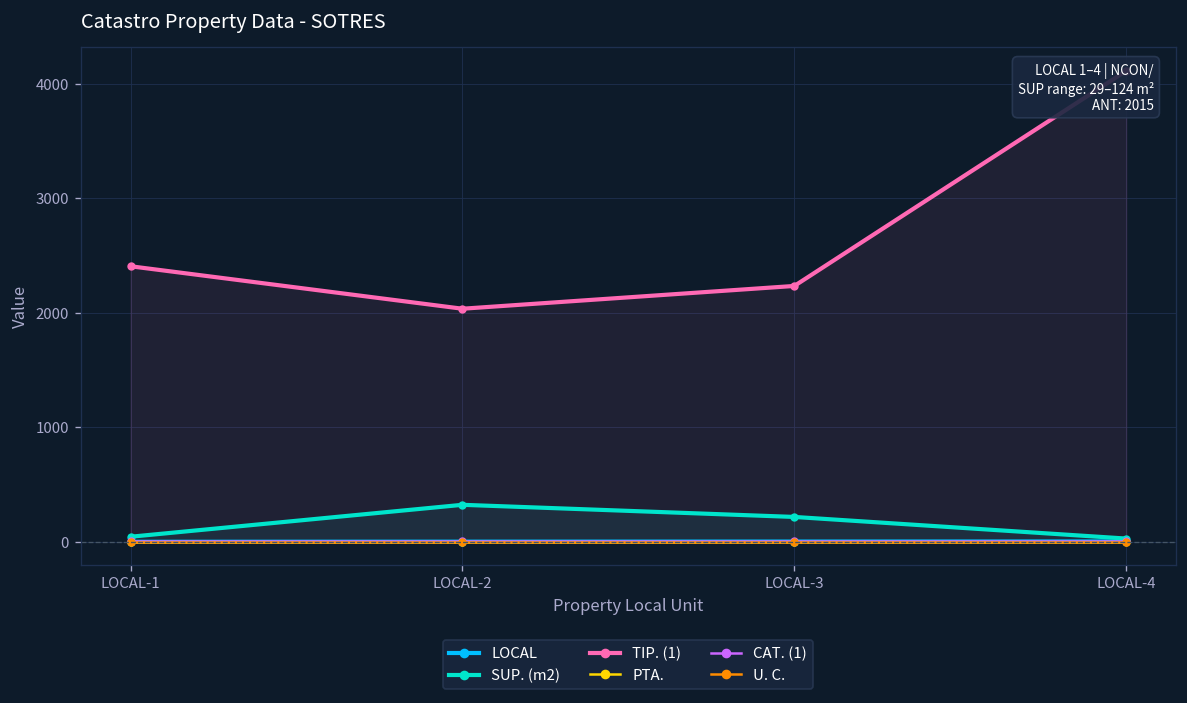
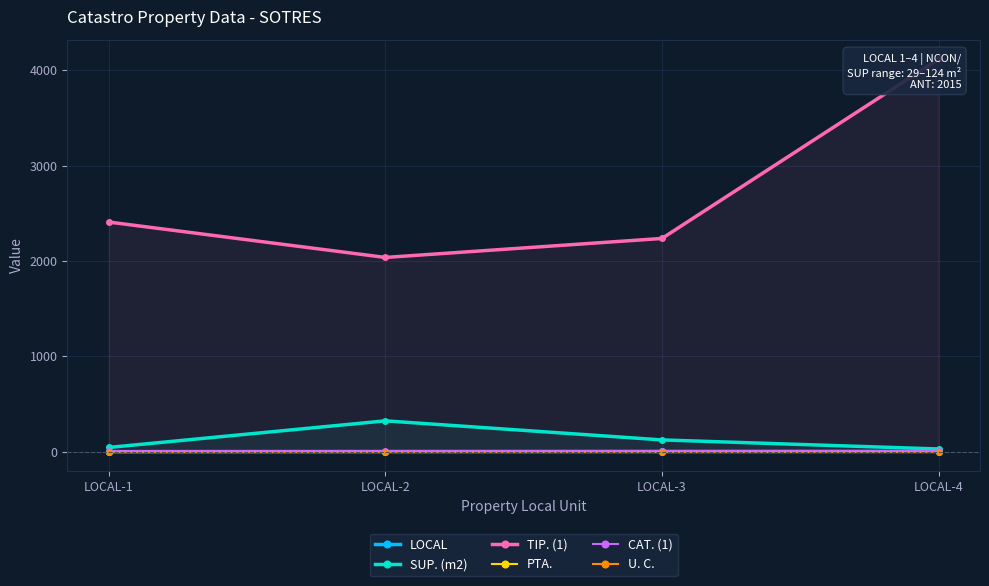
  {
    "SUP. (m2)": {
      "LOCAL-1": 0,
      "LOCAL-2": 300,
-     "LOCAL-3": 200
+     "LOCAL-3": 100
    },
    "TIP. (1)": {
      "LOCAL-1": 2400,
      "LOCAL-2": 2000,
      "LOCAL-3": 2200
    }
  }
